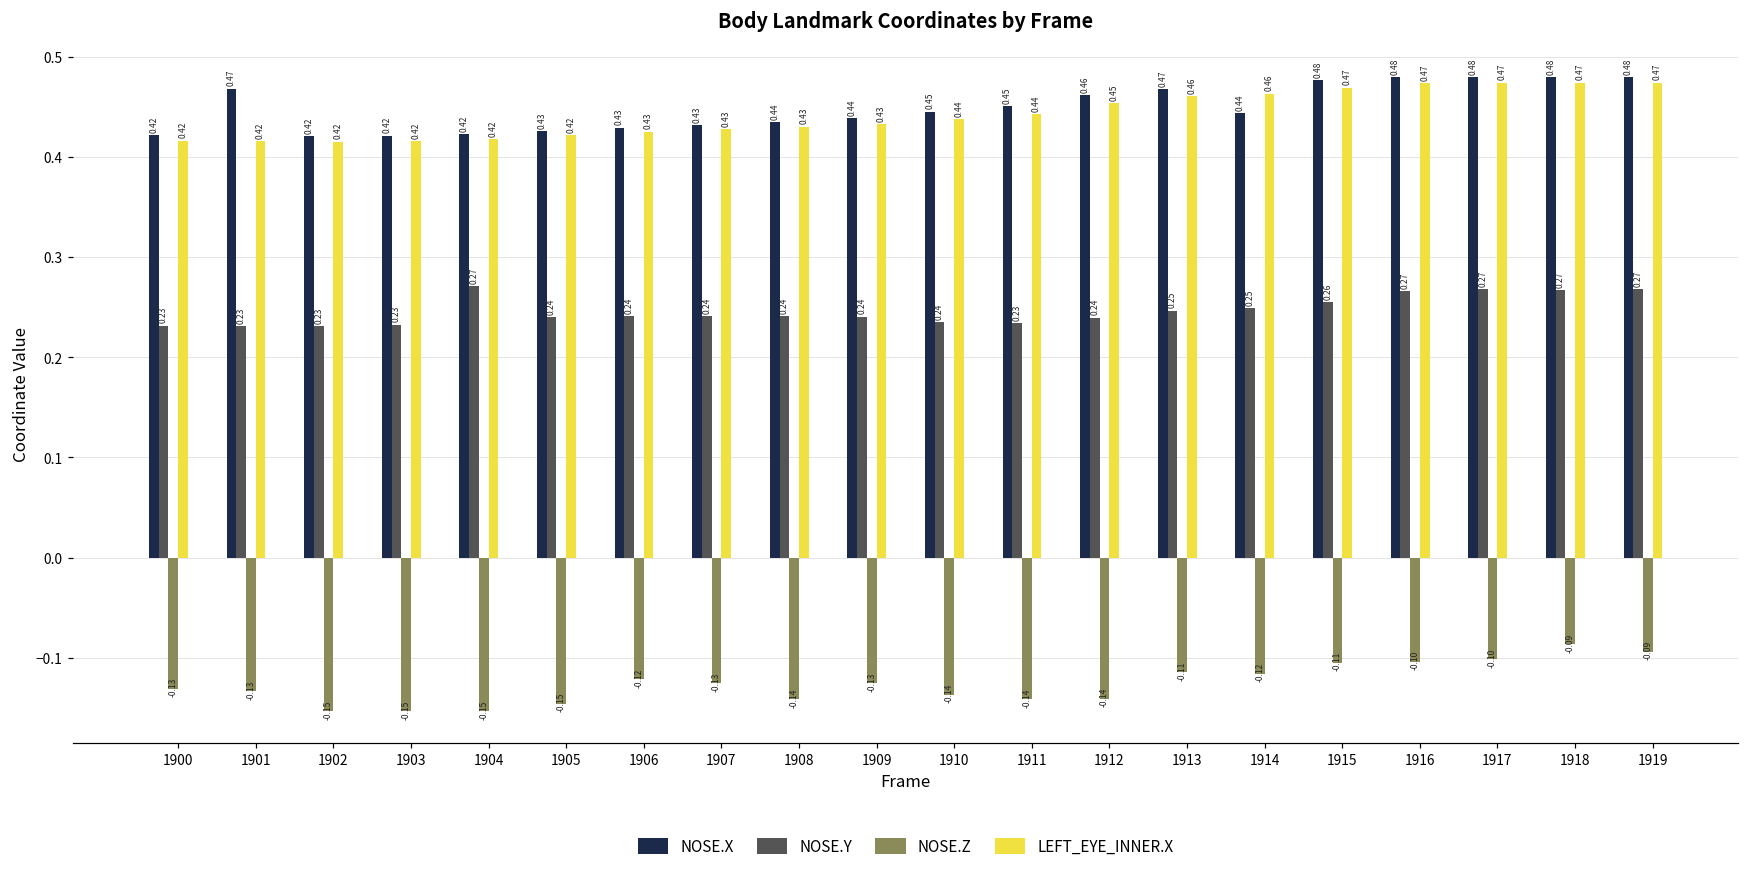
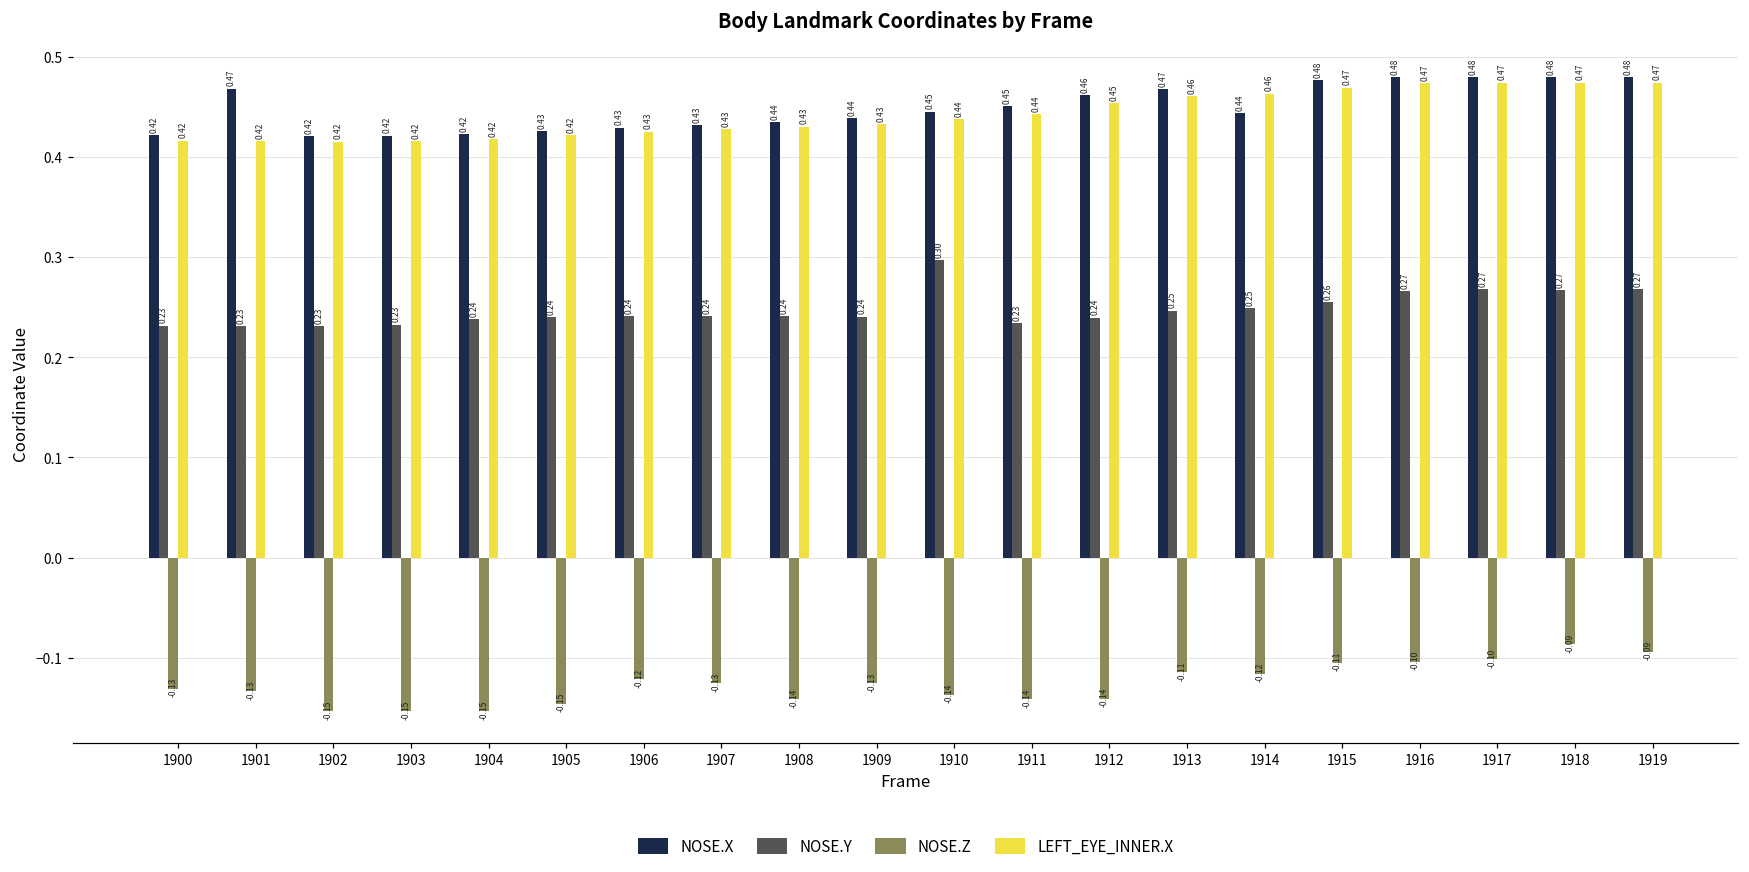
  {
    "NOSE.X": {
      "1900": 0.42,
      "1901": 0.47,
      "1902": 0.42,
      "1903": 0.42,
      "1904": 0.42,
      "1905": 0.43,
      "1906": 0.43,
      "1907": 0.43,
      "1908": 0.44,
      "1909": 0.44,
      "1910": 0.45,
      "1911": 0.45,
      "1912": 0.46,
      "1913": 0.47,
      "1914": 0.44,
      "1915": 0.48,
      "1916": 0.48,
      "1917": 0.48,
      "1918": 0.48,
      "1919": 0.48
    },
    "NOSE.Y": {
      "1900": 0.23,
      "1901": 0.23,
      "1902": 0.23,
      "1903": 0.23,
-     "1904": 0.27,
+     "1904": 0.24,
      "1905": 0.24,
      "1906": 0.24,
      "1907": 0.24,
      "1908": 0.24,
      "1909": 0.24,
-     "1910": 0.24,
+     "1910": 0.30,
      "1911": 0.23,
      "1912": 0.24,
      "1913": 0.25,
      "1914": 0.25,
      "1915": 0.26,
      "1916": 0.27,
      "1917": 0.27,
      "1918": 0.27,
      "1919": 0.27
    },
    "NOSE.Z": {
      "1900": -0.13,
      "1901": -0.13,
      "1902": -0.15,
      "1903": -0.15,
      "1904": -0.15,
      "1905": -0.15,
      "1906": -0.12,
      "1907": -0.13,
      "1908": -0.14,
      "1909": -0.13,
      "1910": -0.14,
      "1911": -0.14,
      "1912": -0.14,
      "1913": -0.11,
      "1914": -0.12,
      "1915": -0.11,
      "1916": -0.10,
      "1917": -0.10,
      "1918": -0.09,
      "1919": -0.09
    },
    "LEFT_EYE_INNER.X": {
      "1900": 0.42,
      "1901": 0.42,
      "1902": 0.42,
      "1903": 0.42,
      "1904": 0.42,
      "1905": 0.42,
      "1906": 0.43,
      "1907": 0.43,
      "1908": 0.43,
      "1909": 0.43,
      "1910": 0.44,
      "1911": 0.44,
      "1912": 0.45,
      "1913": 0.46,
      "1914": 0.46,
      "1915": 0.47,
      "1916": 0.47,
      "1917": 0.47,
      "1918": 0.47,
      "1919": 0.47
    }
  }
